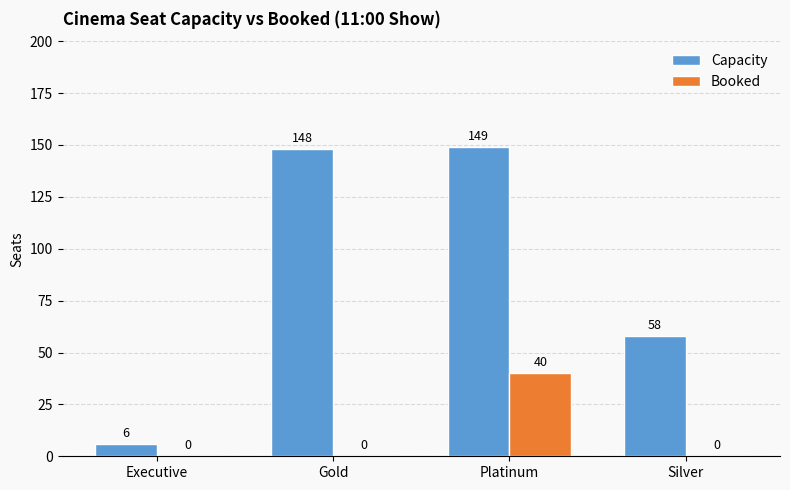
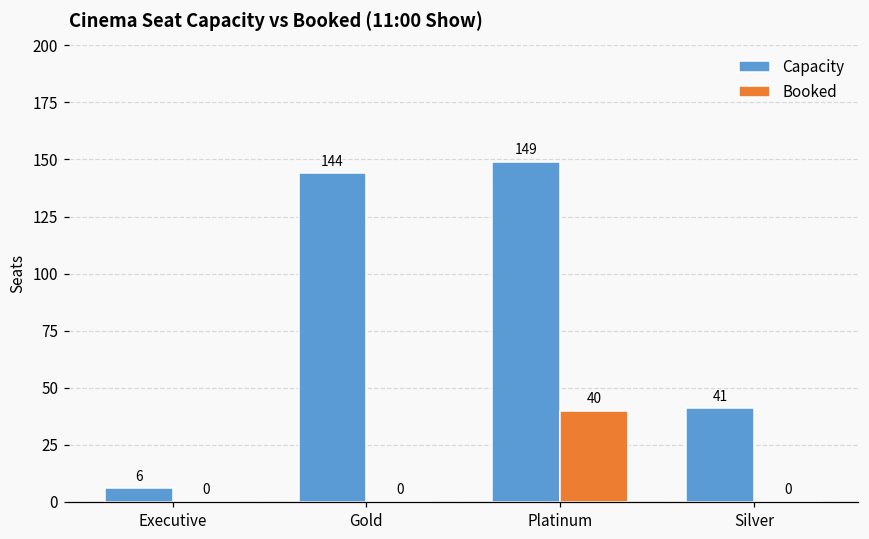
  {
    "Capacity": {
      "Executive": 6,
-     "Gold": 148,
+     "Gold": 144,
      "Platinum": 149,
-     "Silver": 58
+     "Silver": 41
    },
    "Booked": {
      "Executive": 0,
      "Gold": 0,
      "Platinum": 40,
      "Silver": 0
    }
  }
